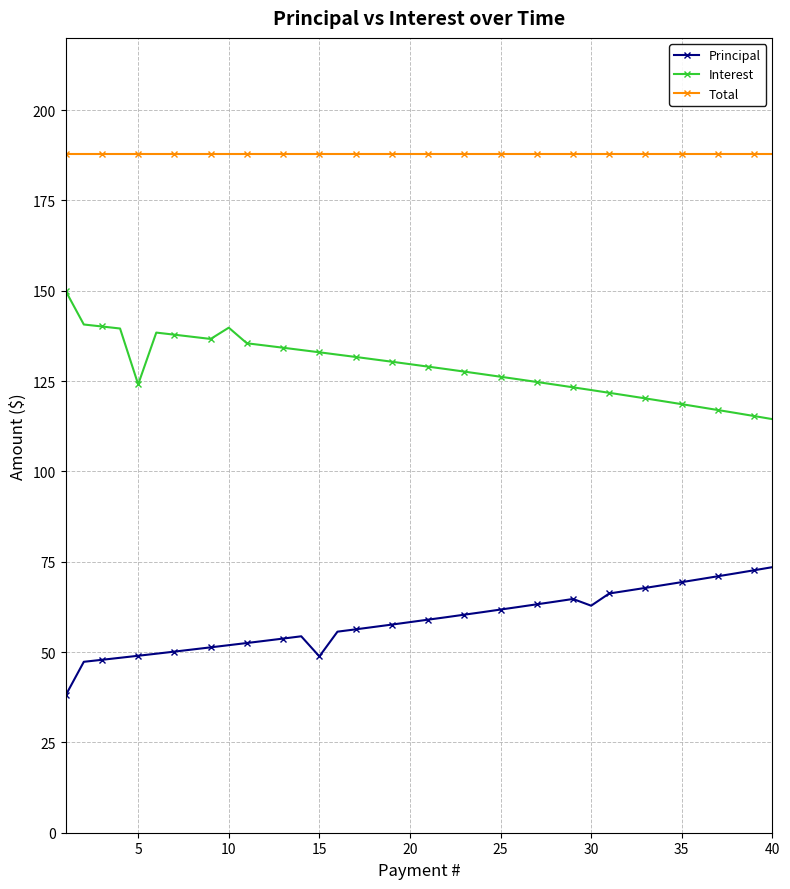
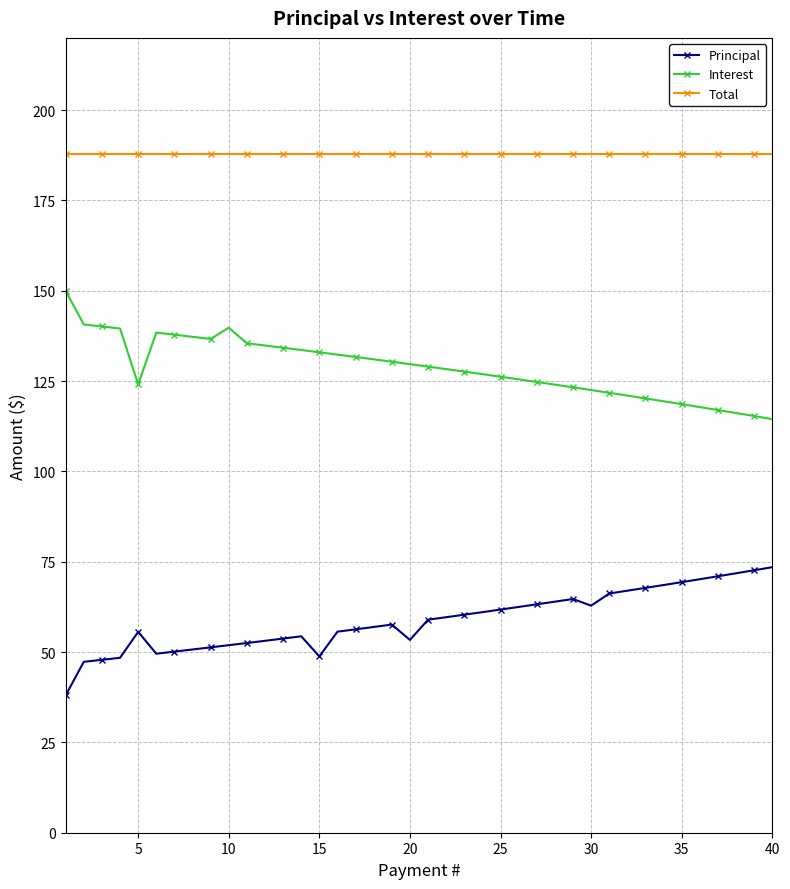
  {
    "Principal": {
-     "5": 49,
+     "5": 56,
      "10": 52,
      "15": 49,
-     "20": 58,
+     "20": 53,
      "25": 62,
      "30": 63,
      "35": 69,
      "40": 74
    },
    "Interest": {
      "5": 124,
      "10": 140,
      "15": 133,
      "20": 130,
      "25": 126,
      "30": 123,
      "35": 119,
      "40": 114
    },
    "Total": {
      "5": 188,
      "10": 188,
      "15": 188,
      "20": 188,
      "25": 188,
      "30": 188,
      "35": 188,
      "40": 188
    }
  }
